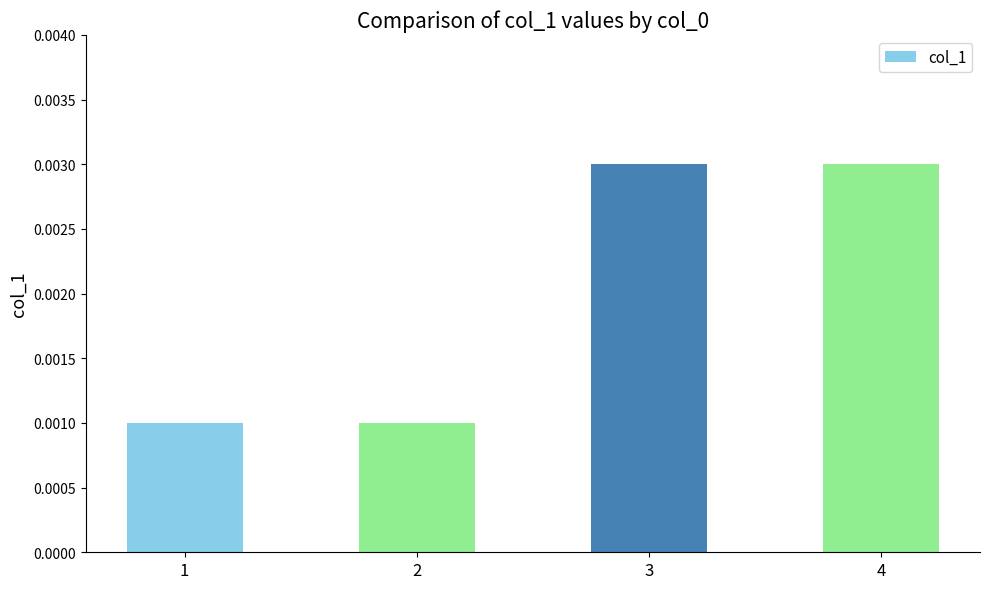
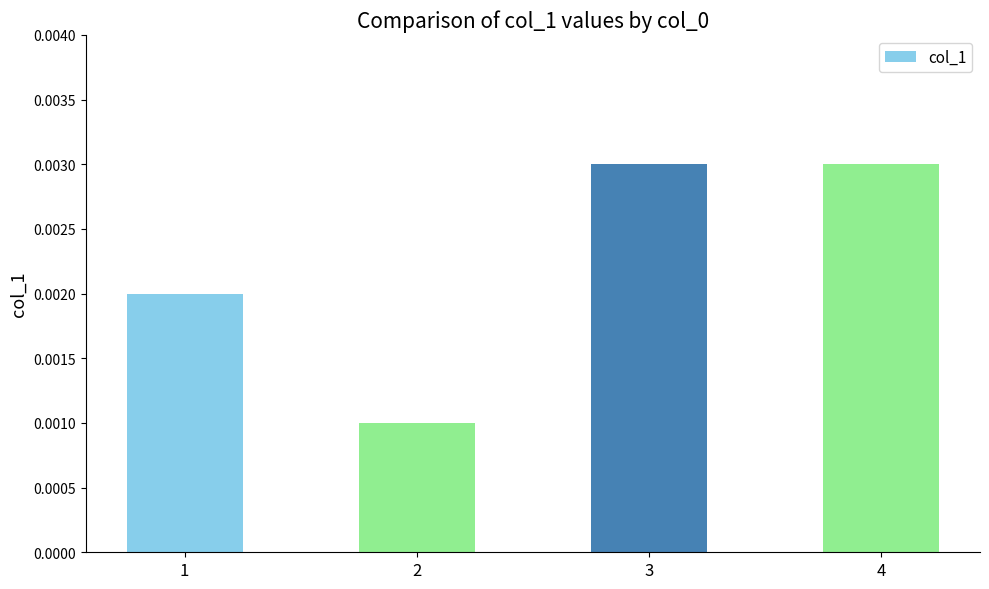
  {
-   "1": 0.001,
+   "1": 0.002,
    "2": 0.001,
    "3": 0.003,
    "4": 0.003
  }
